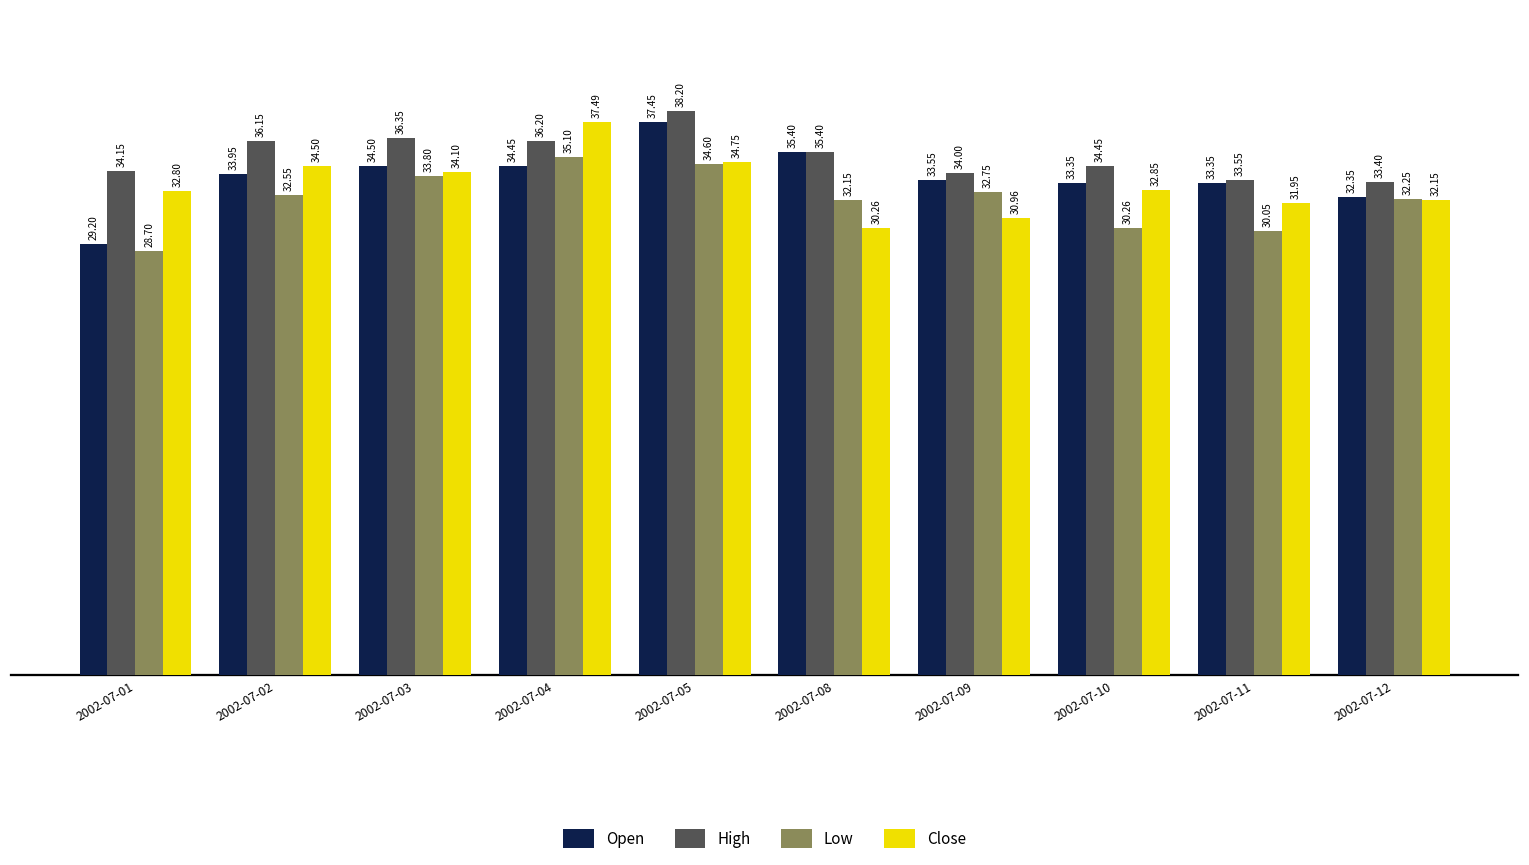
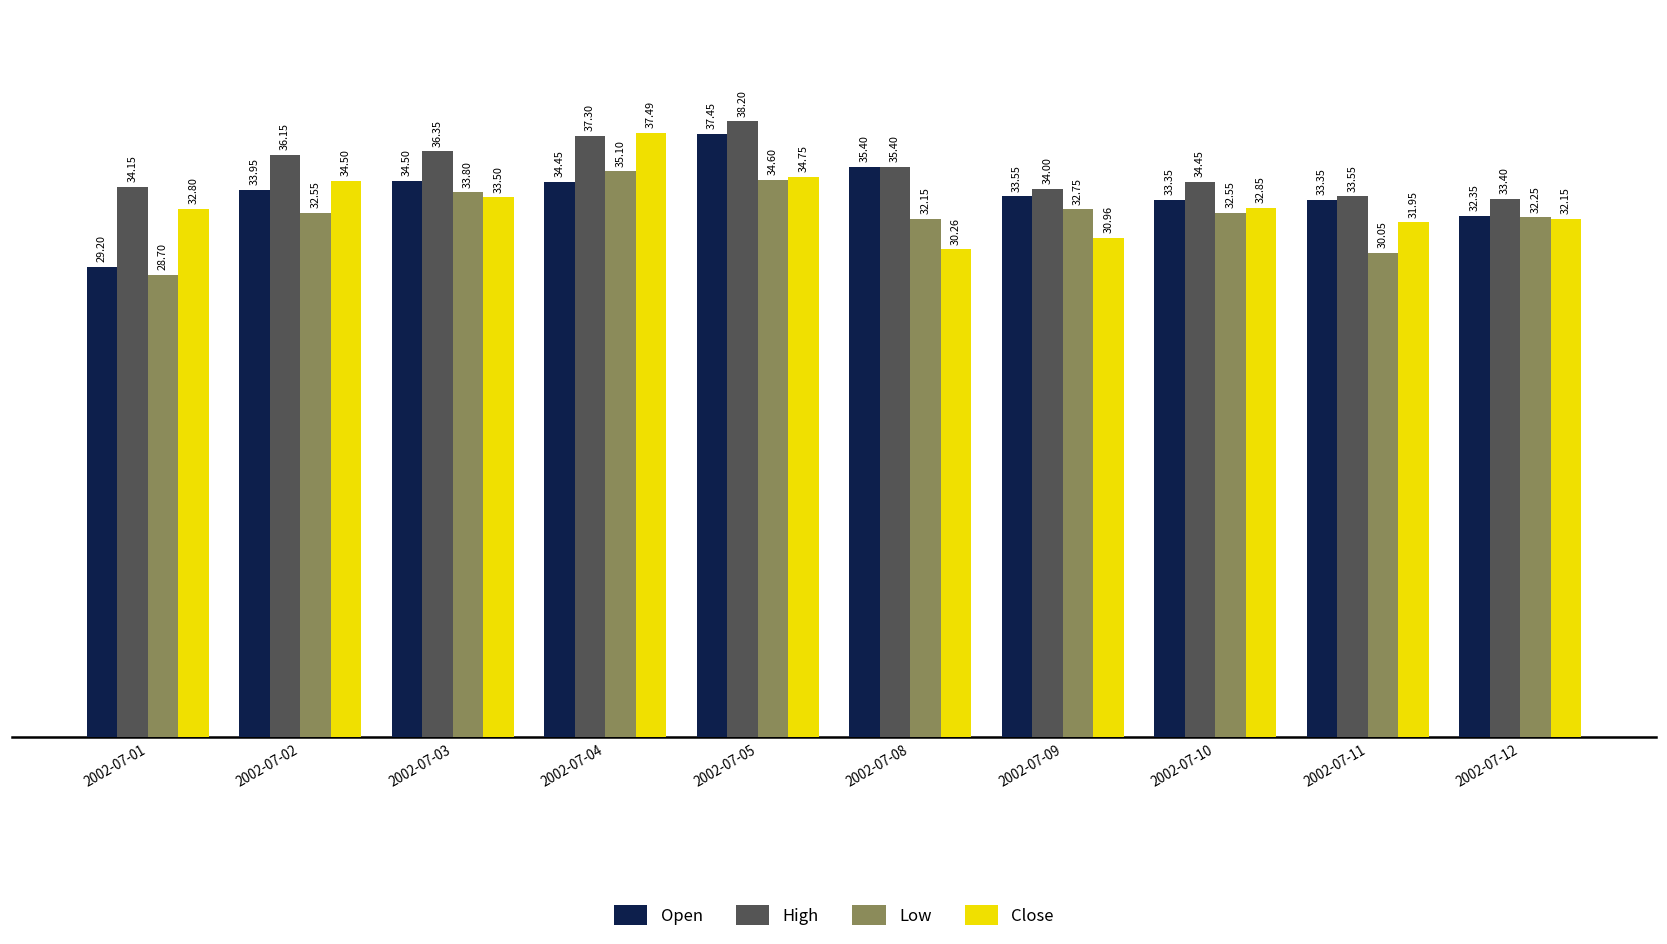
  {
    "Open": {
      "2002-07-01": 29.20,
      "2002-07-02": 33.95,
      "2002-07-03": 34.50,
      "2002-07-04": 34.45,
      "2002-07-05": 37.45,
      "2002-07-08": 35.40,
      "2002-07-09": 33.55,
      "2002-07-10": 33.35,
      "2002-07-11": 33.35,
      "2002-07-12": 32.35
    },
    "High": {
      "2002-07-01": 34.15,
      "2002-07-02": 36.15,
      "2002-07-03": 36.35,
-     "2002-07-04": 36.20,
+     "2002-07-04": 37.30,
      "2002-07-05": 38.20,
      "2002-07-08": 35.40,
      "2002-07-09": 34.00,
      "2002-07-10": 34.45,
      "2002-07-11": 33.55,
      "2002-07-12": 33.40
    },
    "Low": {
      "2002-07-01": 28.70,
      "2002-07-02": 32.55,
      "2002-07-03": 33.80,
      "2002-07-04": 35.10,
      "2002-07-05": 34.60,
      "2002-07-08": 32.15,
      "2002-07-09": 32.75,
-     "2002-07-10": 30.26,
+     "2002-07-10": 32.55,
      "2002-07-11": 30.05,
      "2002-07-12": 32.25
    },
    "Close": {
      "2002-07-01": 32.80,
      "2002-07-02": 34.50,
-     "2002-07-03": 34.10,
+     "2002-07-03": 33.50,
      "2002-07-04": 37.49,
      "2002-07-05": 34.75,
      "2002-07-08": 30.26,
      "2002-07-09": 30.96,
      "2002-07-10": 32.85,
      "2002-07-11": 31.95,
      "2002-07-12": 32.15
    }
  }
